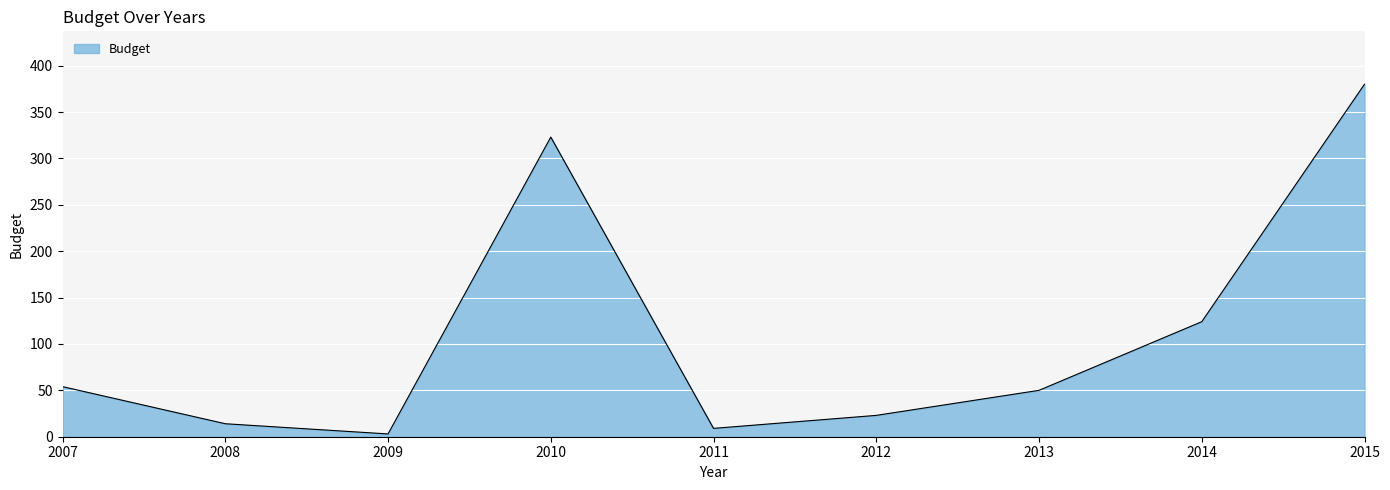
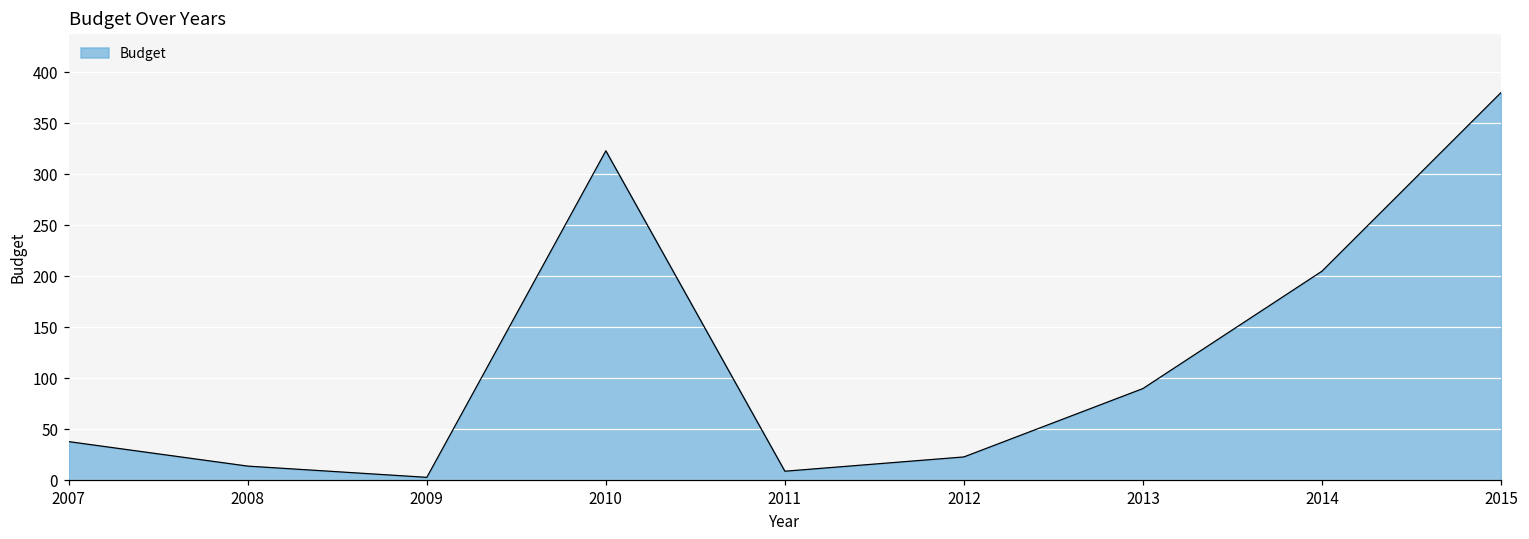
  {
-   "2007": 50,
+   "2007": 40,
    "2008": 10,
    "2009": 0,
    "2010": 320,
    "2011": 10,
    "2012": 20,
-   "2013": 50,
-   "2014": 120,
+   "2013": 90,
+   "2014": 210,
    "2015": 380
  }
